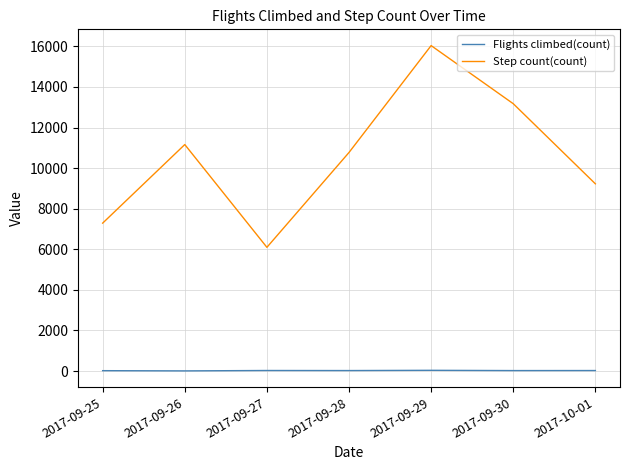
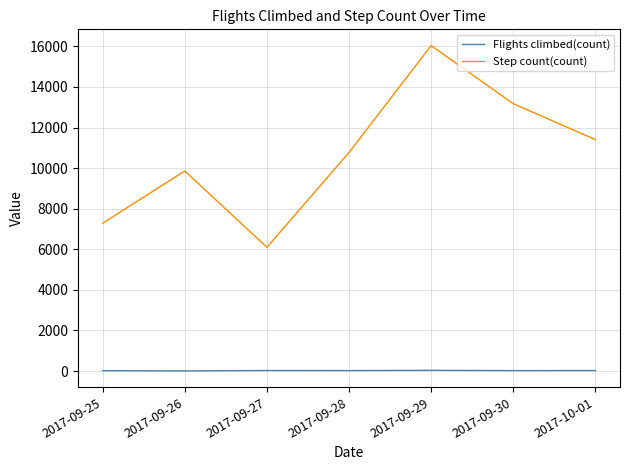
  {
    "Flights climbed(count)": {
      "2017-09-25": 0,
      "2017-09-26": 0,
      "2017-09-27": 0,
      "2017-09-28": 0,
      "2017-09-29": 0,
      "2017-09-30": 0,
      "2017-10-01": 0
    },
    "Step count(count)": {
      "2017-09-25": 7300,
-     "2017-09-26": 11200,
+     "2017-09-26": 9900,
      "2017-09-27": 6100,
      "2017-09-28": 10800,
      "2017-09-29": 16000,
      "2017-09-30": 13200,
-     "2017-10-01": 9200
+     "2017-10-01": 11400
    }
  }
